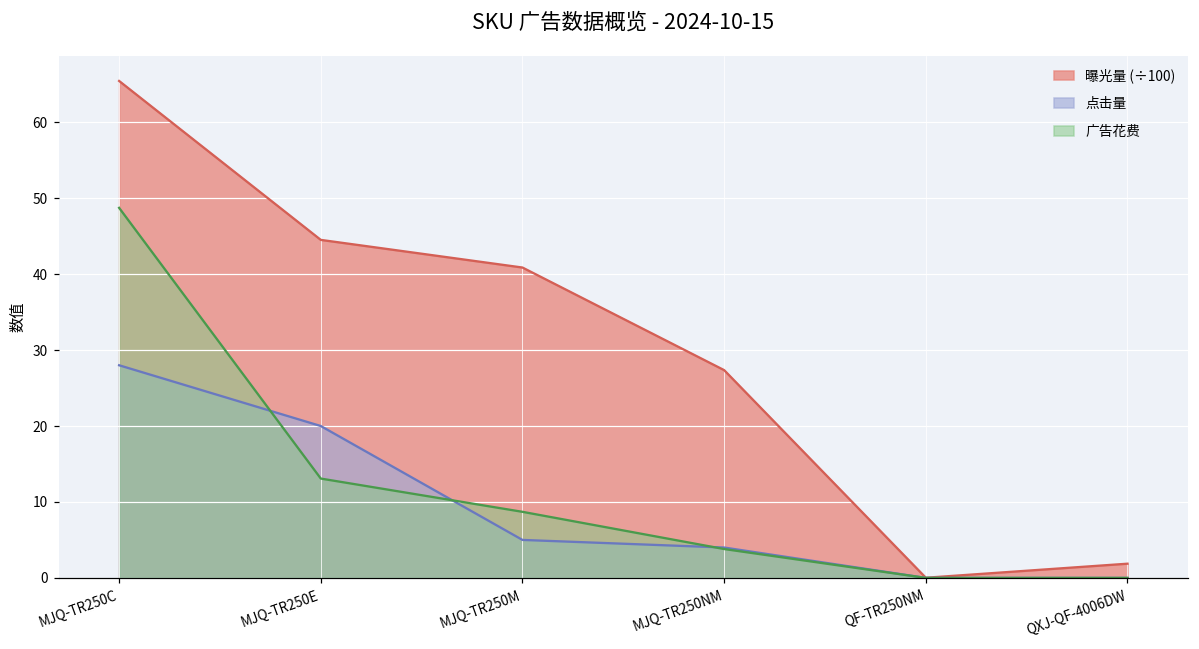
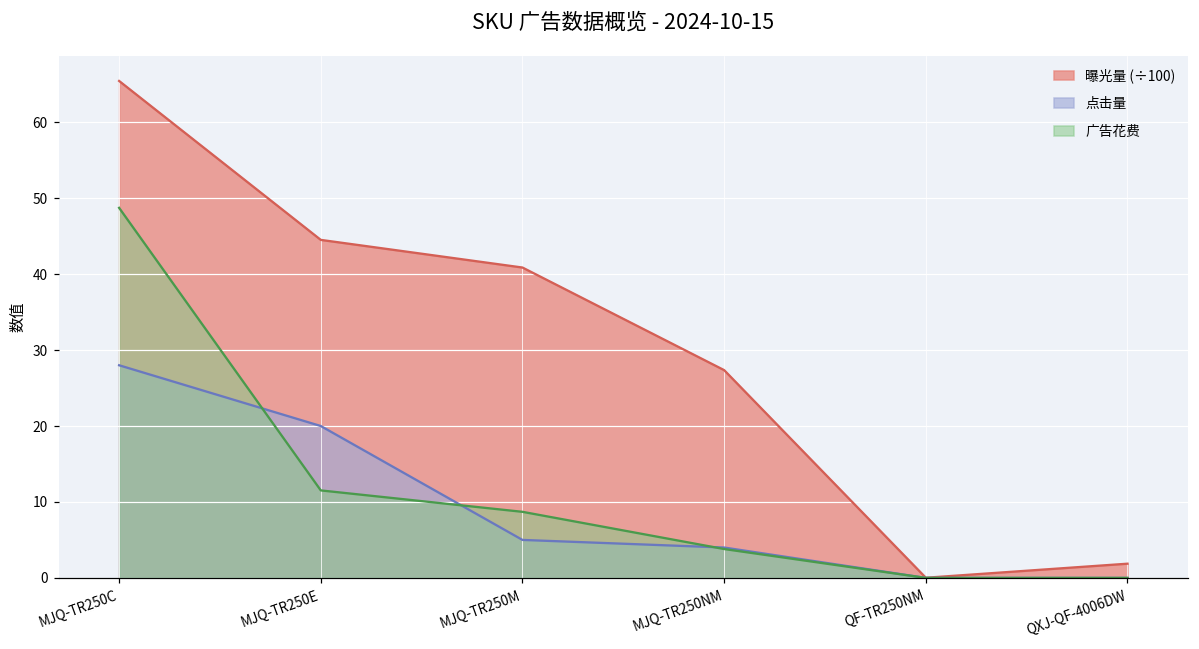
  {
    "曝光量 (÷100)": {
      "MJQ-TR250C": 65,
      "MJQ-TR250E": 45,
      "MJQ-TR250M": 41,
      "MJQ-TR250NM": 27,
      "QXJ-QF-4006DW": 2
    },
    "点击量": {
      "MJQ-TR250C": 28,
      "MJQ-TR250E": 20,
      "MJQ-TR250M": 5
    },
    "广告花费": {
      "MJQ-TR250C": 49,
-     "MJQ-TR250E": 13,
+     "MJQ-TR250E": 12,
      "MJQ-TR250M": 9
    }
  }
